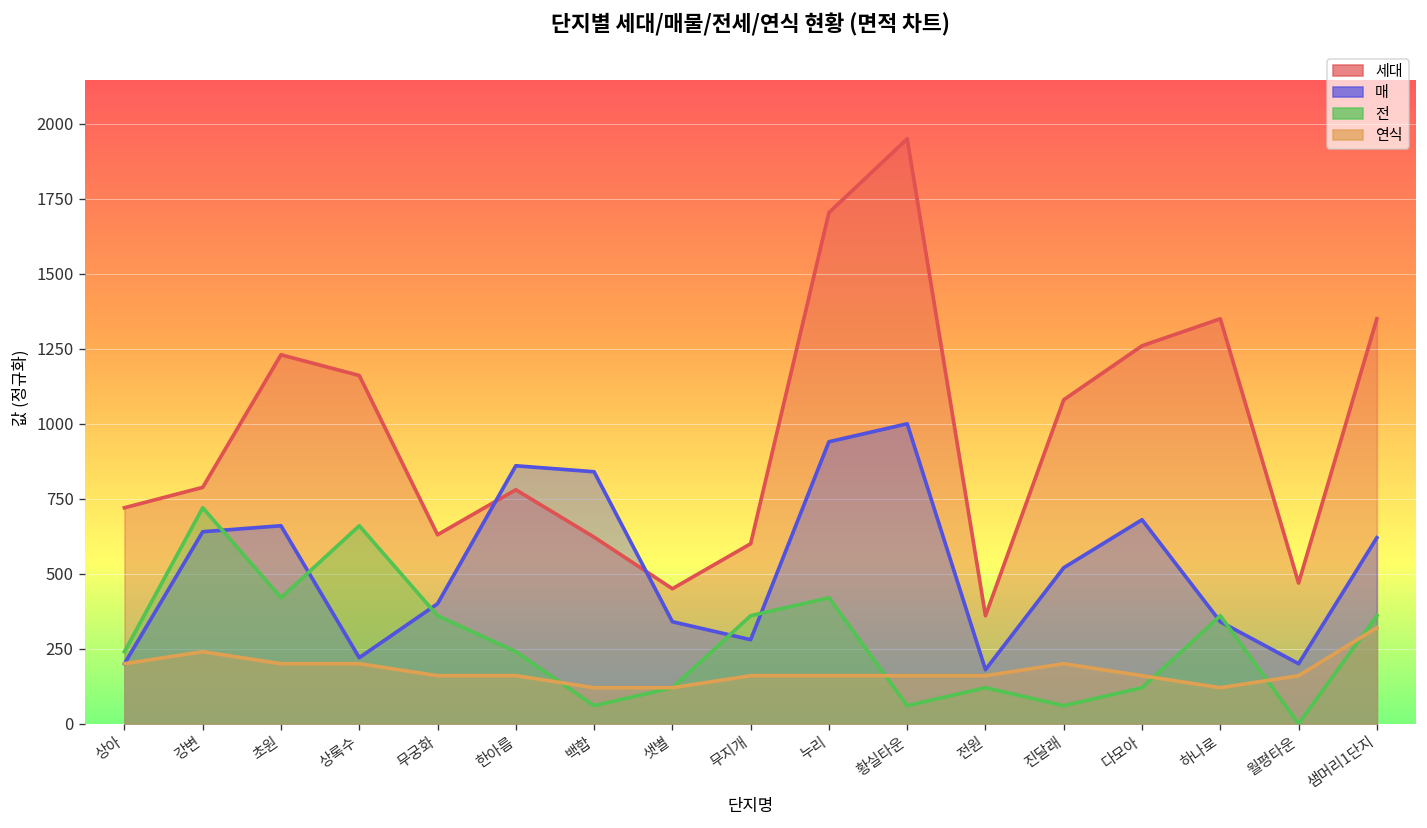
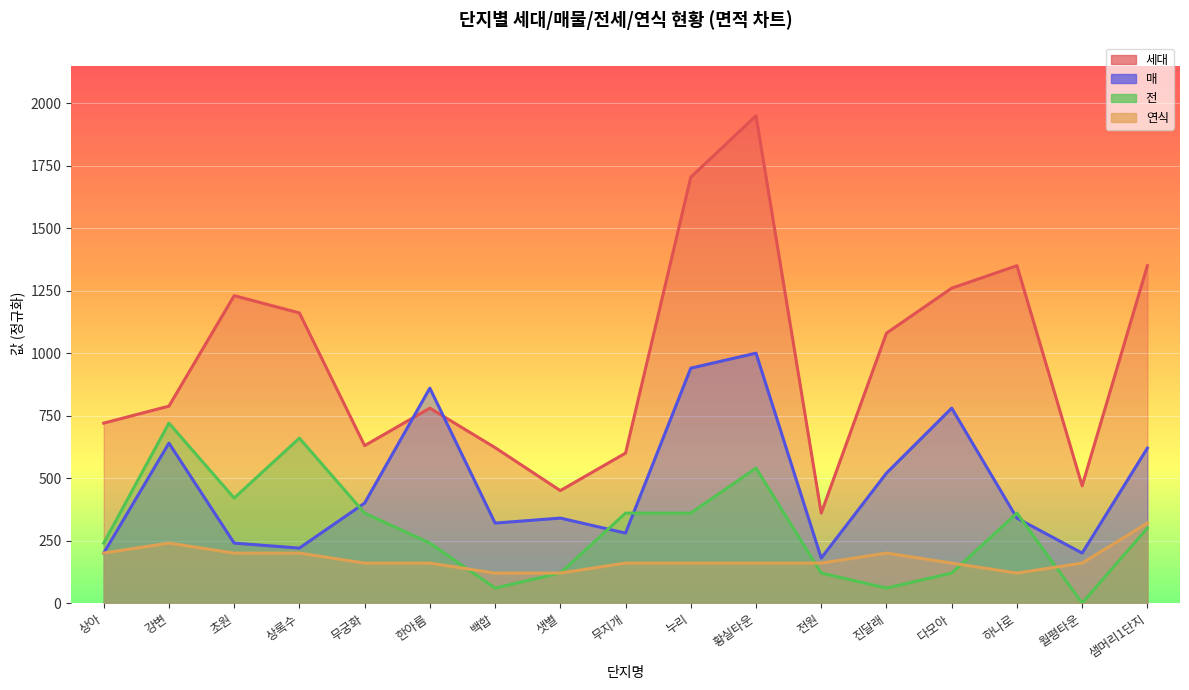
  {
    "매": {
      "강변": 640,
-     "초원": 660,
+     "초원": 240,
      "상록수": 220,
      "무궁화": 400,
      "한아름": 860,
-     "백합": 840,
+     "백합": 320,
      "샛별": 340,
      "무지개": 280,
      "누리": 940,
      "황실타운": 1000,
      "전원": 180,
      "진달래": 520,
-     "다모아": 680,
+     "다모아": 780,
      "하나로": 340,
      "월평타운": 200,
      "샘머리1단지": 620
    },
    "전": {
      "상아": 240,
      "강변": 720,
      "초원": 420,
      "상록수": 660,
      "무궁화": 360,
      "한아름": 240,
      "백합": 60,
      "무지개": 360,
-     "누리": 420,
-     "황실타운": 60,
+     "누리": 360,
+     "황실타운": 540,
      "전원": 120,
      "진달래": 60,
      "다모아": 120,
      "하나로": 360,
      "월평타운": 0,
-     "샘머리1단지": 360
+     "샘머리1단지": 300
    }
  }
